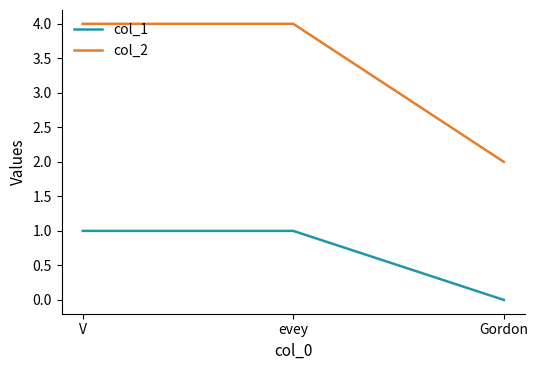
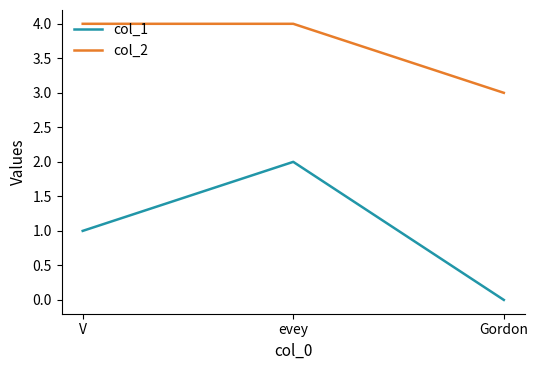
  {
    "col_1": {
      "V": 1,
-     "evey": 1,
+     "evey": 2,
      "Gordon": 0
    },
    "col_2": {
      "V": 4,
      "evey": 4,
-     "Gordon": 2
+     "Gordon": 3
    }
  }
